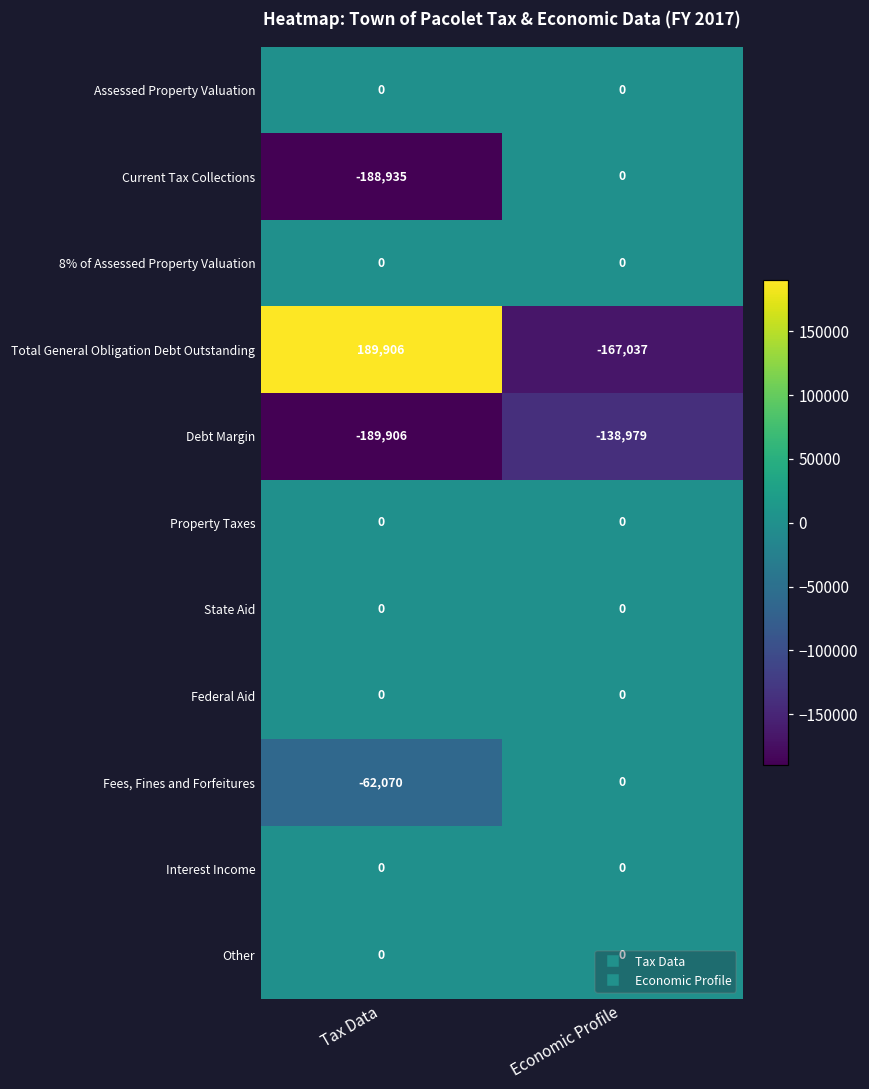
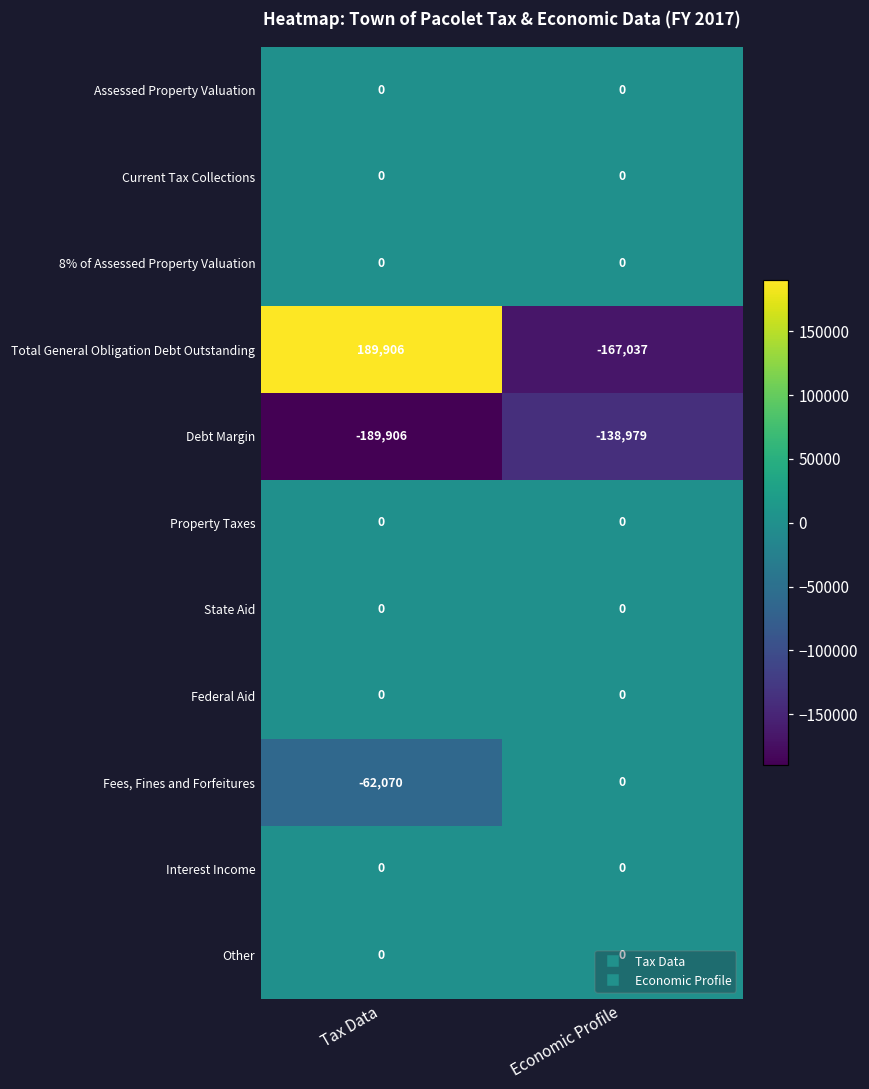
  {
    "Assessed Property Valuation": {
      "Tax Data": "0",
      "Economic Profile": "0"
    },
    "Current Tax Collections": {
-     "Tax Data": "-188,935",
+     "Tax Data": "0",
      "Economic Profile": "0"
    },
    "8% of Assessed Property Valuation": {
      "Tax Data": "0",
      "Economic Profile": "0"
    },
    "Total General Obligation Debt Outstanding": {
      "Tax Data": "189,906",
      "Economic Profile": "-167,037"
    },
    "Debt Margin": {
      "Tax Data": "-189,906",
      "Economic Profile": "-138,979"
    },
    "Property Taxes": {
      "Tax Data": "0",
      "Economic Profile": "0"
    },
    "State Aid": {
      "Tax Data": "0",
      "Economic Profile": "0"
    },
    "Federal Aid": {
      "Tax Data": "0",
      "Economic Profile": "0"
    },
    "Fees, Fines and Forfeitures": {
      "Tax Data": "-62,070",
      "Economic Profile": "0"
    },
    "Interest Income": {
      "Tax Data": "0",
      "Economic Profile": "0"
    },
    "Other": {
      "Tax Data": "0"
    }
  }
